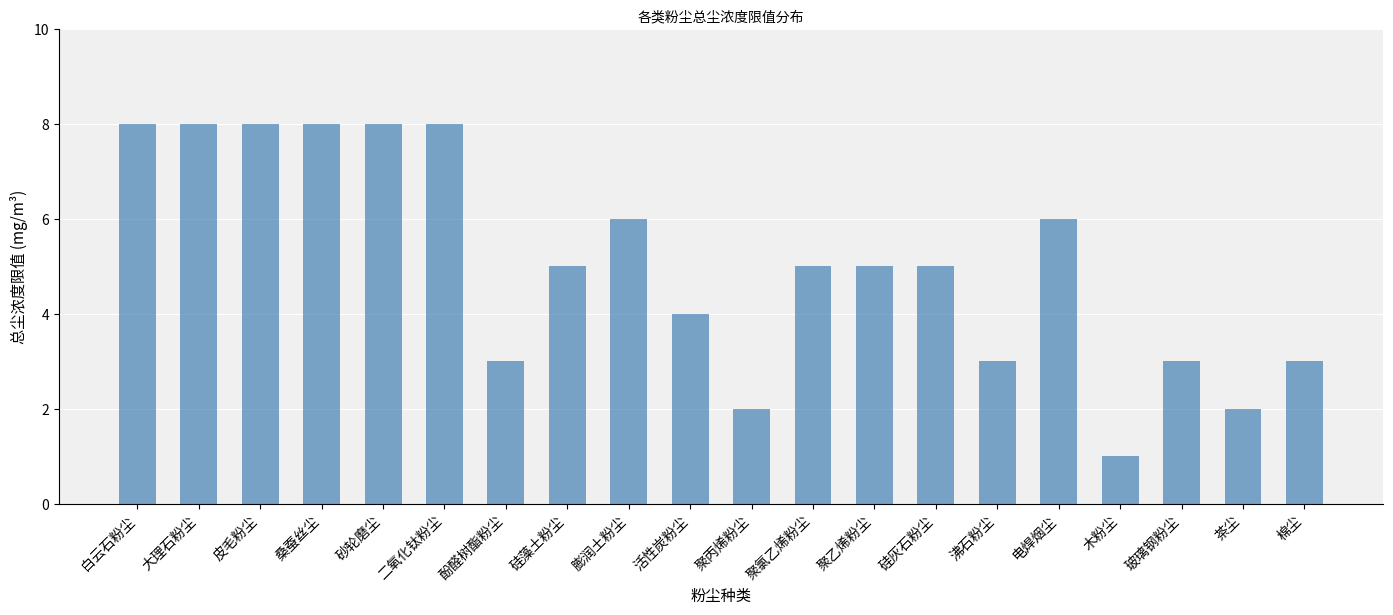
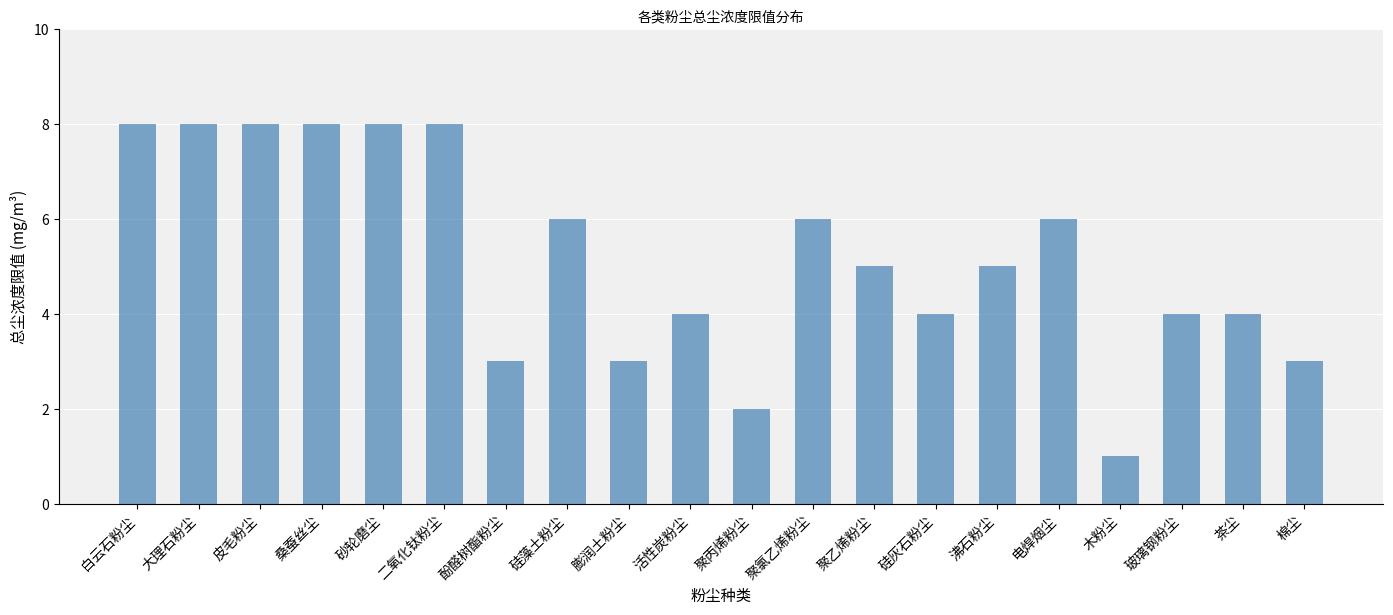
  {
    "白云石粉尘": 8,
    "大理石粉尘": 8,
    "皮毛粉尘": 8,
    "桑蚕丝尘": 8,
    "砂轮磨尘": 8,
    "二氧化钛粉尘": 8,
    "酚醛树酯粉尘": 3,
-   "硅藻土粉尘": 5,
-   "膨润土粉尘": 6,
+   "硅藻土粉尘": 6,
+   "膨润土粉尘": 3,
    "活性炭粉尘": 4,
    "聚丙烯粉尘": 2,
-   "聚氯乙烯粉尘": 5,
+   "聚氯乙烯粉尘": 6,
    "聚乙烯粉尘": 5,
-   "硅灰石粉尘": 5,
-   "沸石粉尘": 3,
+   "硅灰石粉尘": 4,
+   "沸石粉尘": 5,
    "电焊烟尘": 6,
    "木粉尘": 1,
-   "玻璃钢粉尘": 3,
-   "茶尘": 2,
+   "玻璃钢粉尘": 4,
+   "茶尘": 4,
    "棉尘": 3
  }
